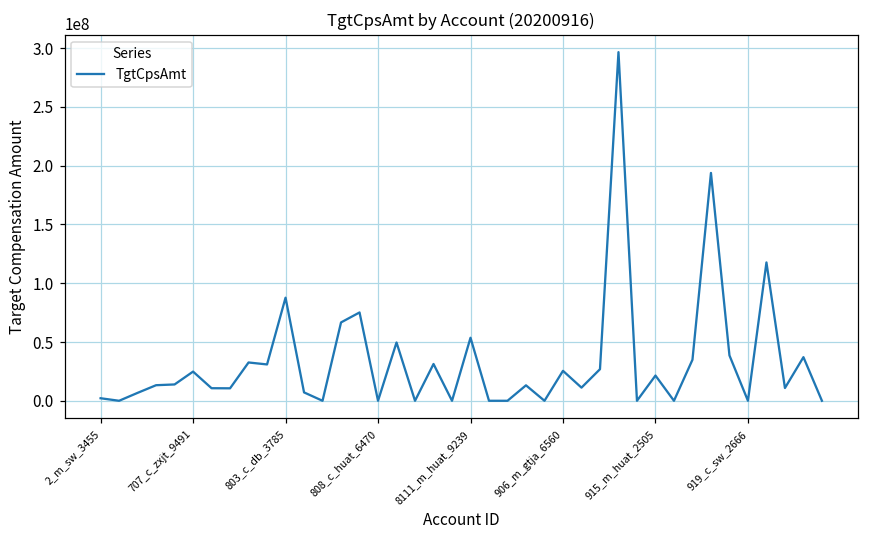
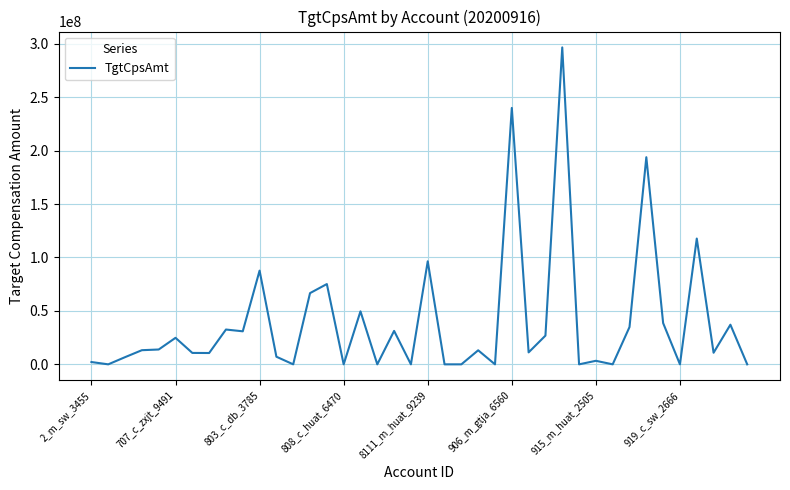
  {
    "2_m_sw_3455": 2000000,
    "707_c_zxjt_9491": 25000000,
    "803_c_db_3785": 88000000,
    "808_c_huat_6470": 0,
-   "8111_m_huat_9239": 54000000,
-   "906_m_gtja_6560": 25000000,
-   "915_m_huat_2505": 21000000,
+   "8111_m_huat_9239": 96000000,
+   "906_m_gtja_6560": 240000000,
+   "915_m_huat_2505": 3000000,
    "919_c_sw_2666": 0
  }
